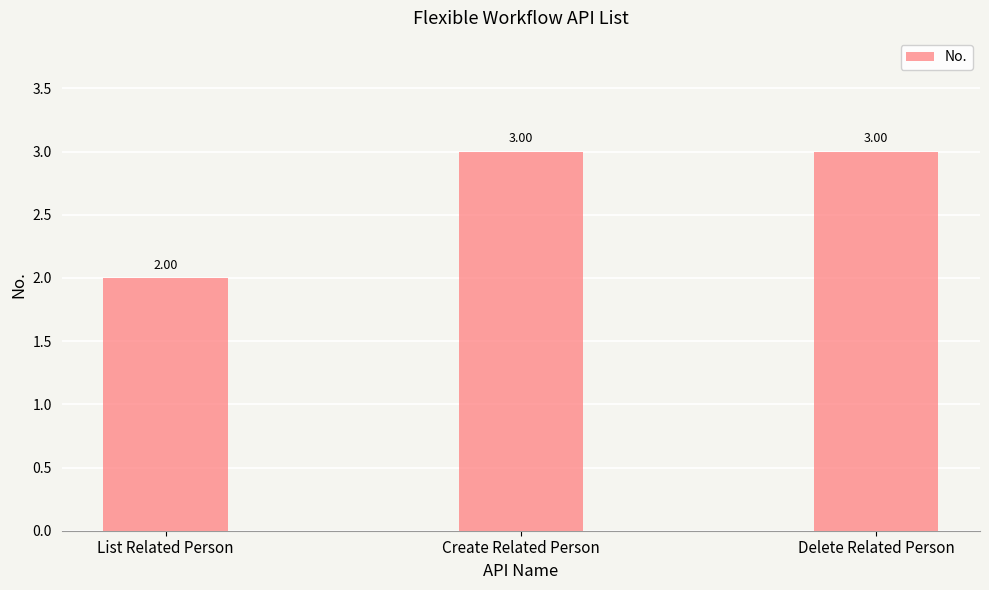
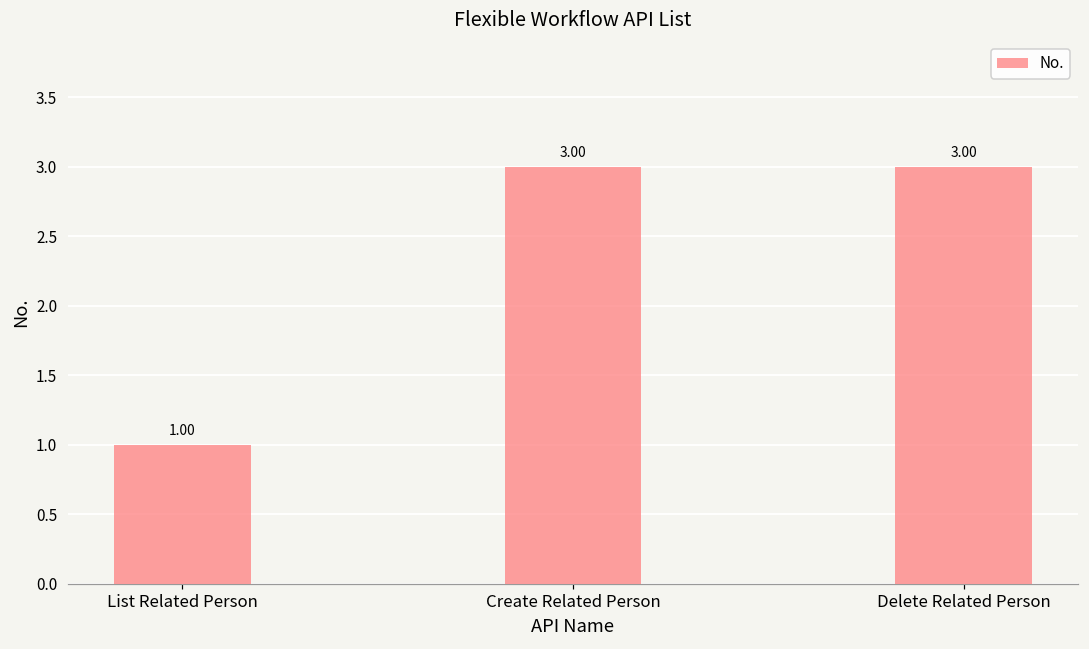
  {
-   "List Related Person": 2.00,
+   "List Related Person": 1.00,
    "Create Related Person": 3.00,
    "Delete Related Person": 3.00
  }
